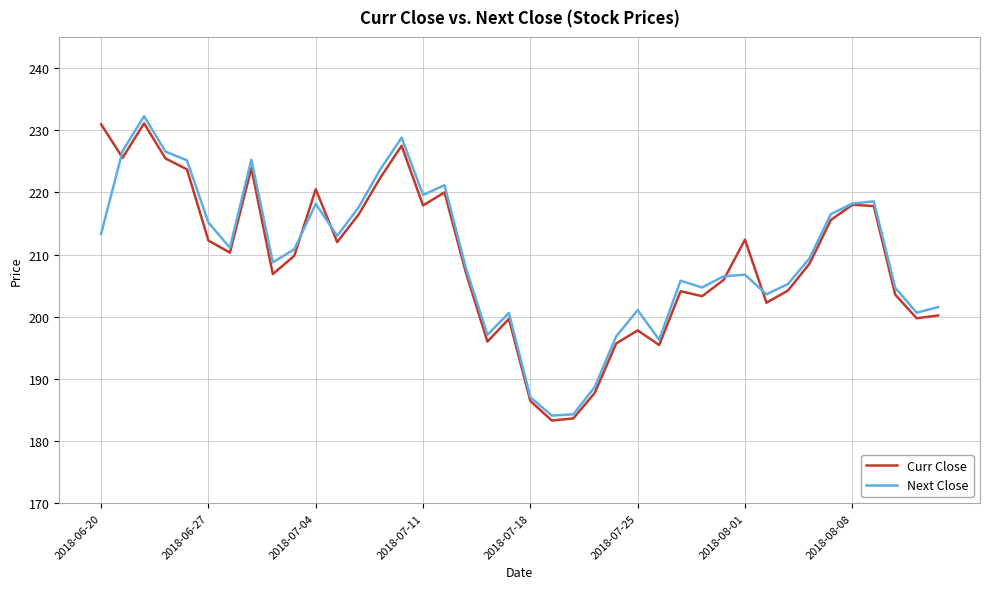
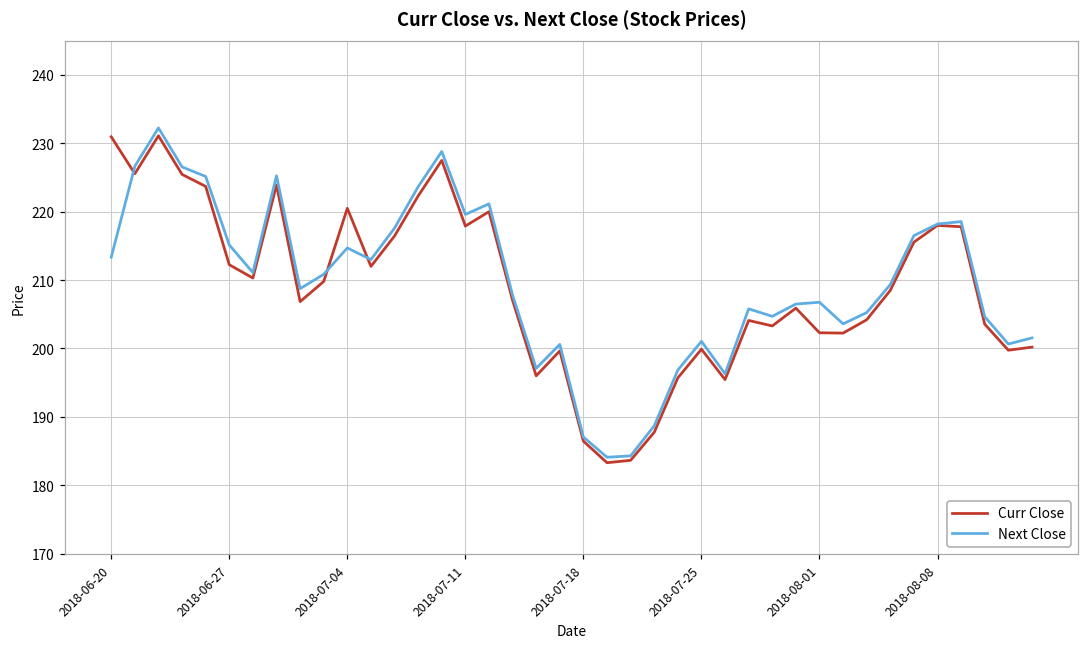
  {
    "Curr Close": {
      "2018-06-20": 231,
      "2018-06-27": 212,
      "2018-07-04": 221,
      "2018-07-11": 218,
      "2018-07-18": 186,
-     "2018-07-25": 198,
-     "2018-08-01": 212
+     "2018-07-25": 200,
+     "2018-08-01": 202
    },
    "Next Close": {
      "2018-06-20": 213,
      "2018-06-27": 215,
-     "2018-07-04": 218,
+     "2018-07-04": 215,
      "2018-07-11": 220,
      "2018-07-18": 187,
      "2018-07-25": 201,
      "2018-08-01": 207
    }
  }
